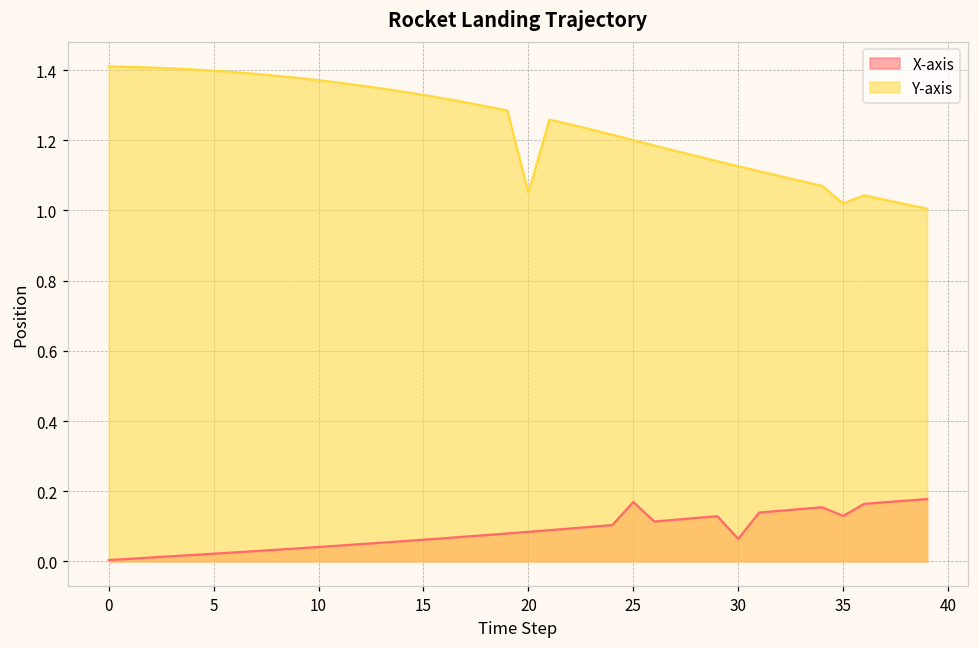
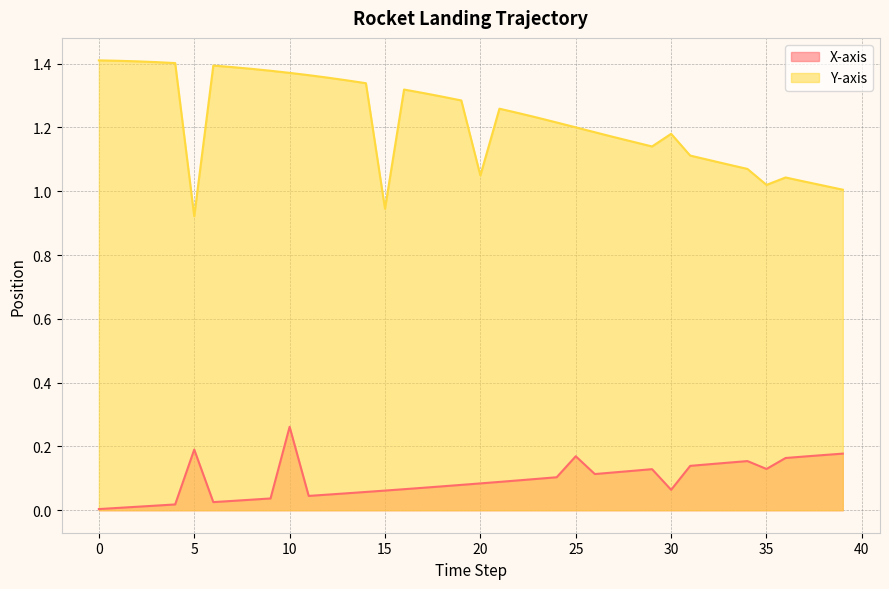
  {
    "X-axis": {
      "0": 0.00,
-     "5": 0.02,
-     "10": 0.04,
+     "5": 0.19,
+     "10": 0.26,
      "15": 0.06,
      "20": 0.08,
      "25": 0.17,
      "30": 0.06,
      "35": 0.13
    },
    "Y-axis": {
      "0": 1.41,
-     "5": 1.40,
+     "5": 0.92,
      "10": 1.37,
-     "15": 1.33,
+     "15": 0.95,
      "20": 1.05,
      "25": 1.20,
-     "30": 1.13,
+     "30": 1.18,
      "35": 1.02
    }
  }
